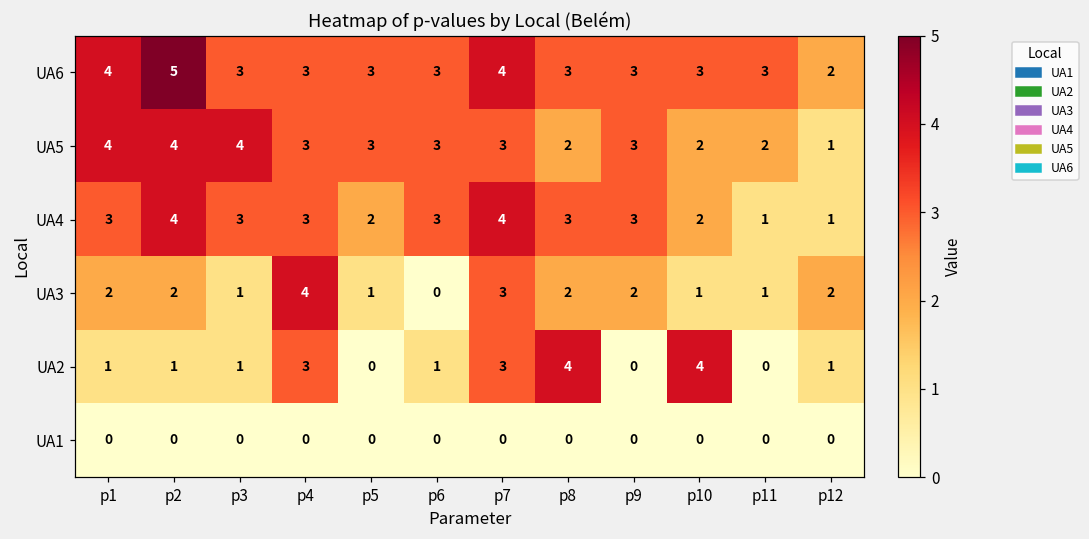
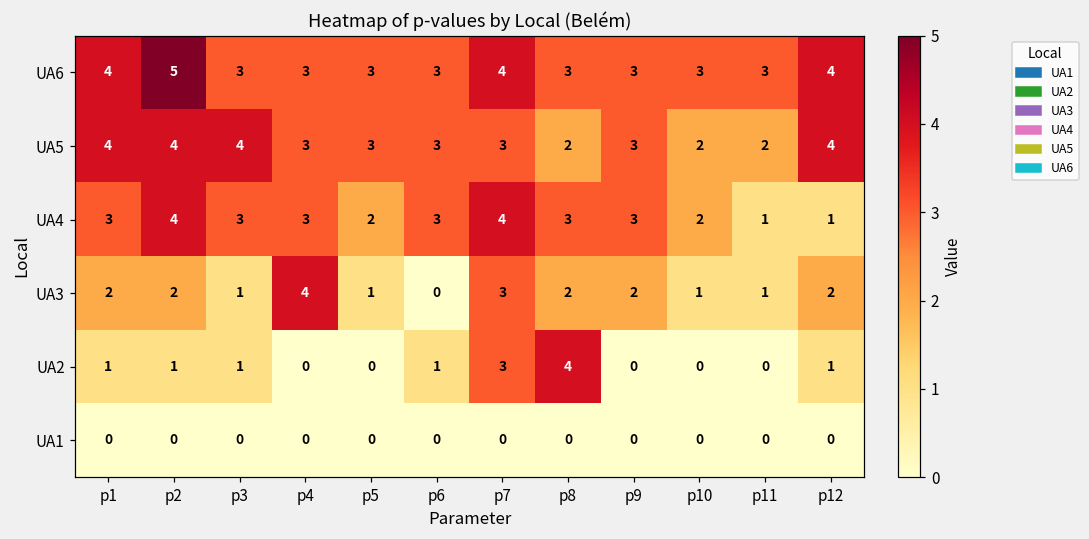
  {
    "UA6": {
      "p1": 4,
      "p2": 5,
      "p3": 3,
      "p4": 3,
      "p5": 3,
      "p6": 3,
      "p7": 4,
      "p8": 3,
      "p9": 3,
      "p10": 3,
      "p11": 3,
-     "p12": 2
+     "p12": 4
    },
    "UA5": {
      "p1": 4,
      "p2": 4,
      "p3": 4,
      "p4": 3,
      "p5": 3,
      "p6": 3,
      "p7": 3,
      "p8": 2,
      "p9": 3,
      "p10": 2,
      "p11": 2,
-     "p12": 1
+     "p12": 4
    },
    "UA4": {
      "p1": 3,
      "p2": 4,
      "p3": 3,
      "p4": 3,
      "p5": 2,
      "p6": 3,
      "p7": 4,
      "p8": 3,
      "p9": 3,
      "p10": 2,
      "p11": 1,
      "p12": 1
    },
    "UA3": {
      "p1": 2,
      "p2": 2,
      "p3": 1,
      "p4": 4,
      "p5": 1,
      "p6": 0,
      "p7": 3,
      "p8": 2,
      "p9": 2,
      "p10": 1,
      "p11": 1,
      "p12": 2
    },
    "UA2": {
      "p1": 1,
      "p2": 1,
      "p3": 1,
-     "p4": 3,
+     "p4": 0,
      "p5": 0,
      "p6": 1,
      "p7": 3,
      "p8": 4,
      "p9": 0,
-     "p10": 4,
+     "p10": 0,
      "p11": 0,
      "p12": 1
    },
    "UA1": {
      "p1": 0,
      "p2": 0,
      "p3": 0,
      "p4": 0,
      "p5": 0,
      "p6": 0,
      "p7": 0,
      "p8": 0,
      "p9": 0,
      "p10": 0,
      "p11": 0,
      "p12": 0
    }
  }
